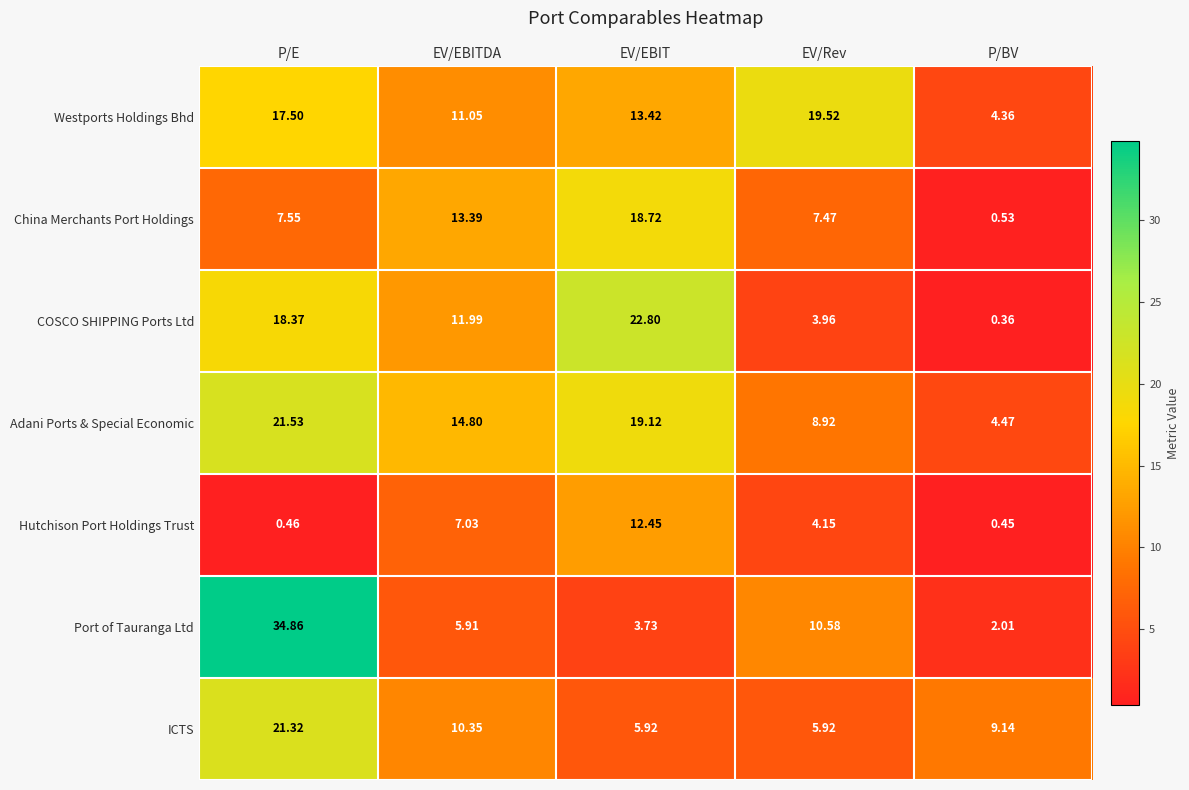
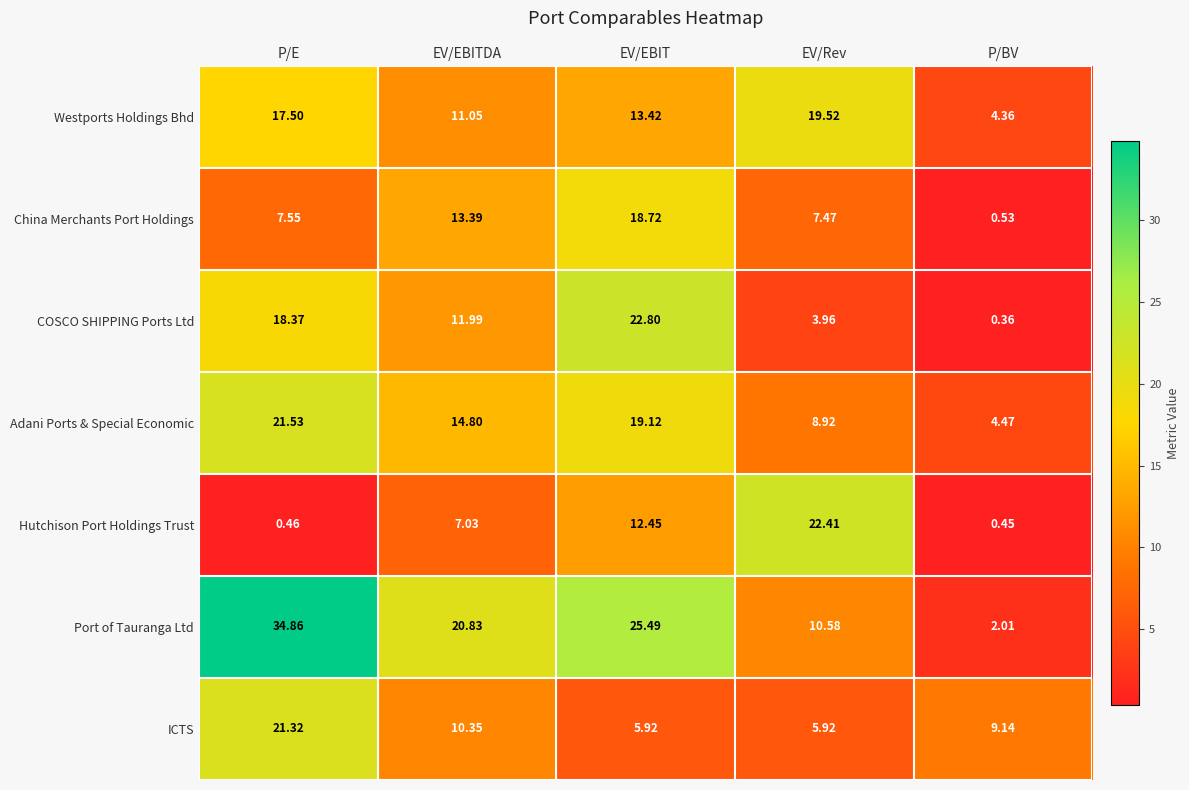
  {
    "Westports Holdings Bhd": {
      "P/E": 17.50,
      "EV/EBITDA": 11.05,
      "EV/EBIT": 13.42,
      "EV/Rev": 19.52,
      "P/BV": 4.36
    },
    "China Merchants Port Holdings": {
      "P/E": 7.55,
      "EV/EBITDA": 13.39,
      "EV/EBIT": 18.72,
      "EV/Rev": 7.47,
      "P/BV": 0.53
    },
    "COSCO SHIPPING Ports Ltd": {
      "P/E": 18.37,
      "EV/EBITDA": 11.99,
      "EV/EBIT": 22.80,
      "EV/Rev": 3.96,
      "P/BV": 0.36
    },
    "Adani Ports & Special Economic": {
      "P/E": 21.53,
      "EV/EBITDA": 14.80,
      "EV/EBIT": 19.12,
      "EV/Rev": 8.92,
      "P/BV": 4.47
    },
    "Hutchison Port Holdings Trust": {
      "P/E": 0.46,
      "EV/EBITDA": 7.03,
      "EV/EBIT": 12.45,
-     "EV/Rev": 4.15,
+     "EV/Rev": 22.41,
      "P/BV": 0.45
    },
    "Port of Tauranga Ltd": {
      "P/E": 34.86,
-     "EV/EBITDA": 5.91,
-     "EV/EBIT": 3.73,
+     "EV/EBITDA": 20.83,
+     "EV/EBIT": 25.49,
      "EV/Rev": 10.58,
      "P/BV": 2.01
    },
    "ICTS": {
      "P/E": 21.32,
      "EV/EBITDA": 10.35,
      "EV/EBIT": 5.92,
      "EV/Rev": 5.92,
      "P/BV": 9.14
    }
  }
